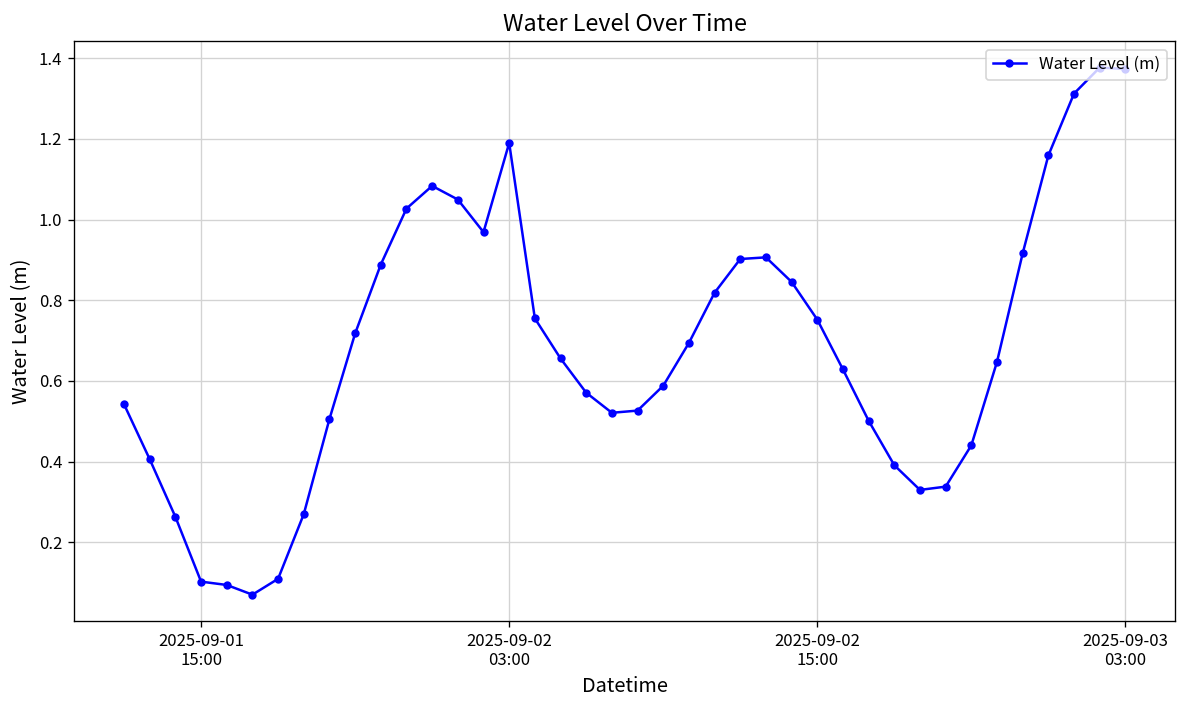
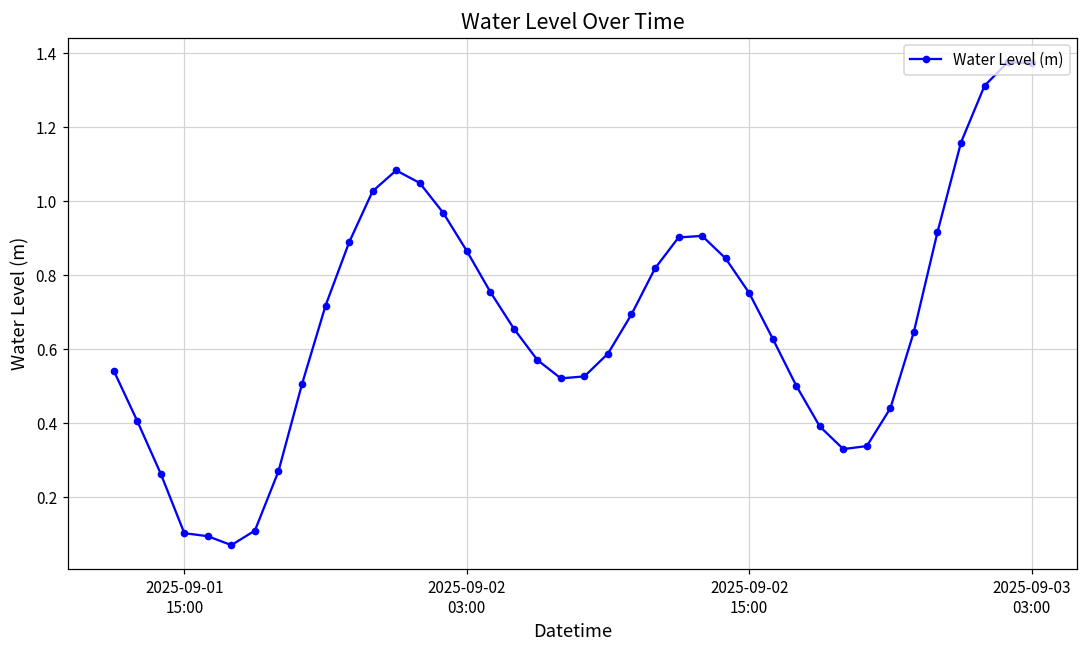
  {
    "2025-09-01 15:00": 0.10,
-   "2025-09-02 03:00": 1.19,
+   "2025-09-02 03:00": 0.87,
    "2025-09-02 15:00": 0.75
  }
